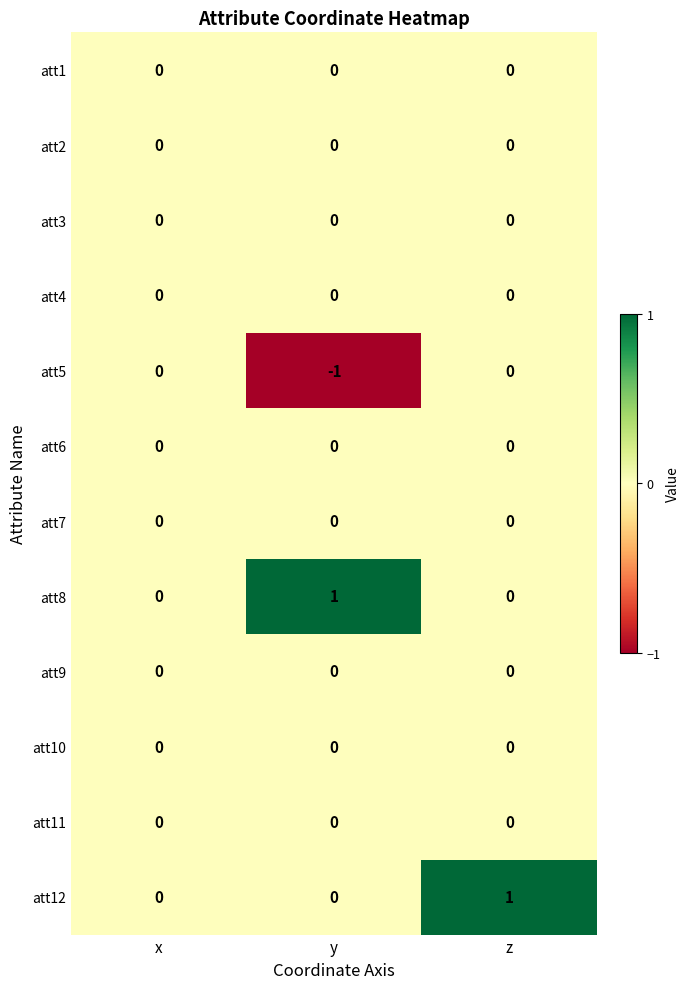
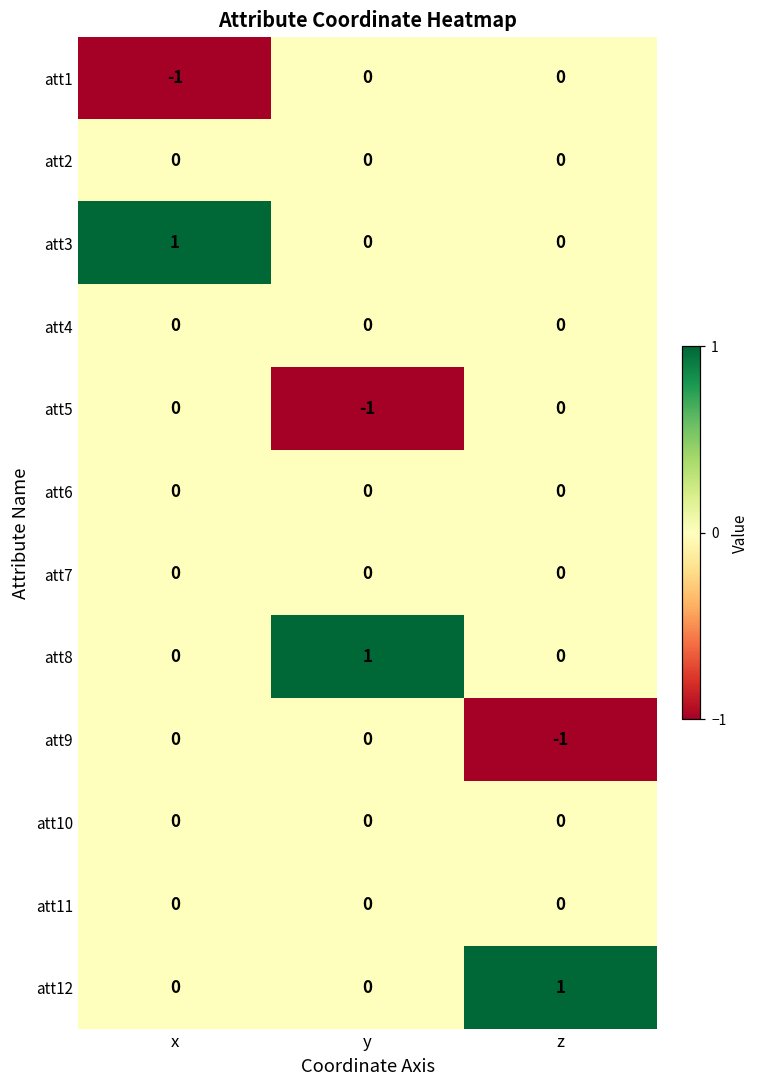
  {
    "att1": {
-     "x": 0,
+     "x": -1,
      "y": 0,
      "z": 0
    },
    "att2": {
      "x": 0,
      "y": 0,
      "z": 0
    },
    "att3": {
-     "x": 0,
+     "x": 1,
      "y": 0,
      "z": 0
    },
    "att4": {
      "x": 0,
      "y": 0,
      "z": 0
    },
    "att5": {
      "x": 0,
      "y": -1,
      "z": 0
    },
    "att6": {
      "x": 0,
      "y": 0,
      "z": 0
    },
    "att7": {
      "x": 0,
      "y": 0,
      "z": 0
    },
    "att8": {
      "x": 0,
      "y": 1,
      "z": 0
    },
    "att9": {
      "x": 0,
      "y": 0,
-     "z": 0
+     "z": -1
    },
    "att10": {
      "x": 0,
      "y": 0,
      "z": 0
    },
    "att11": {
      "x": 0,
      "y": 0,
      "z": 0
    },
    "att12": {
      "x": 0,
      "y": 0,
      "z": 1
    }
  }
